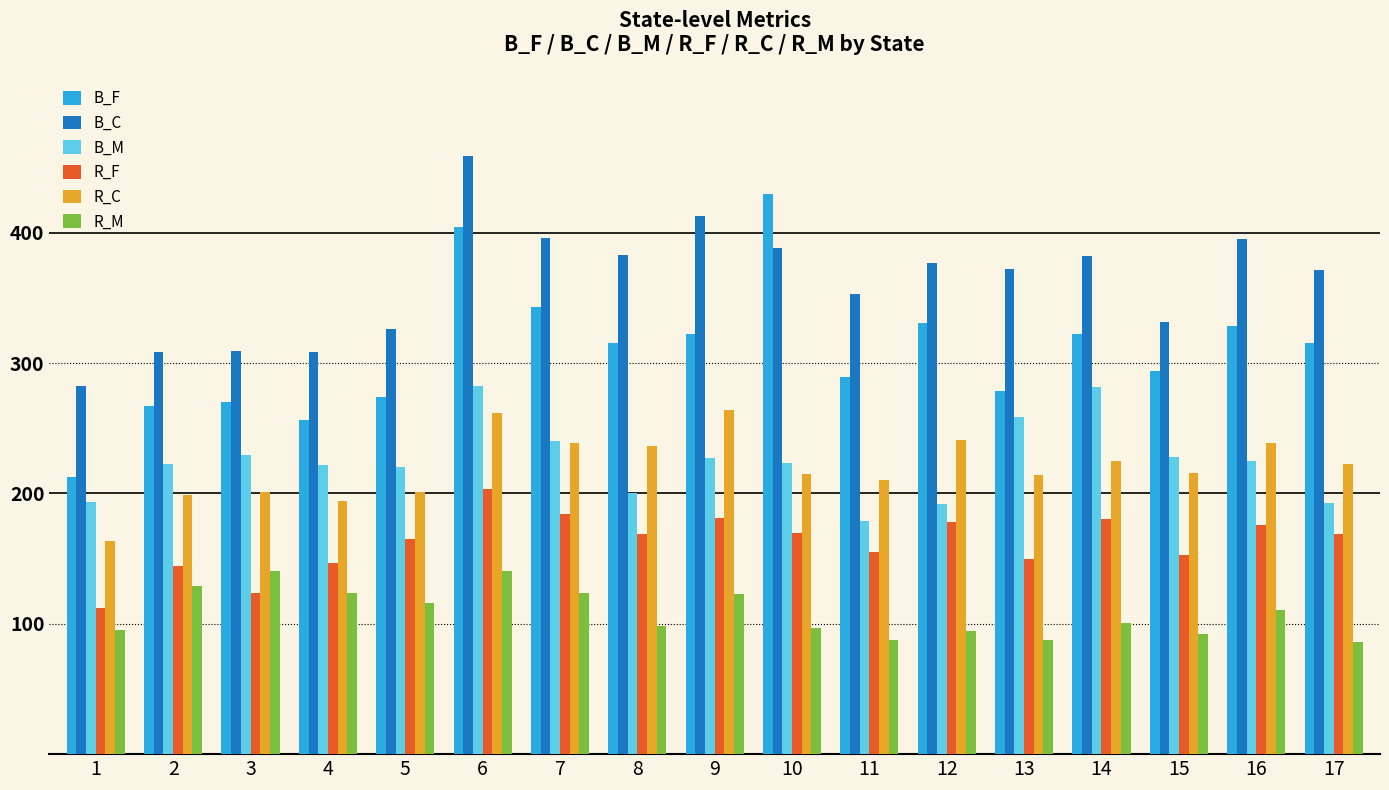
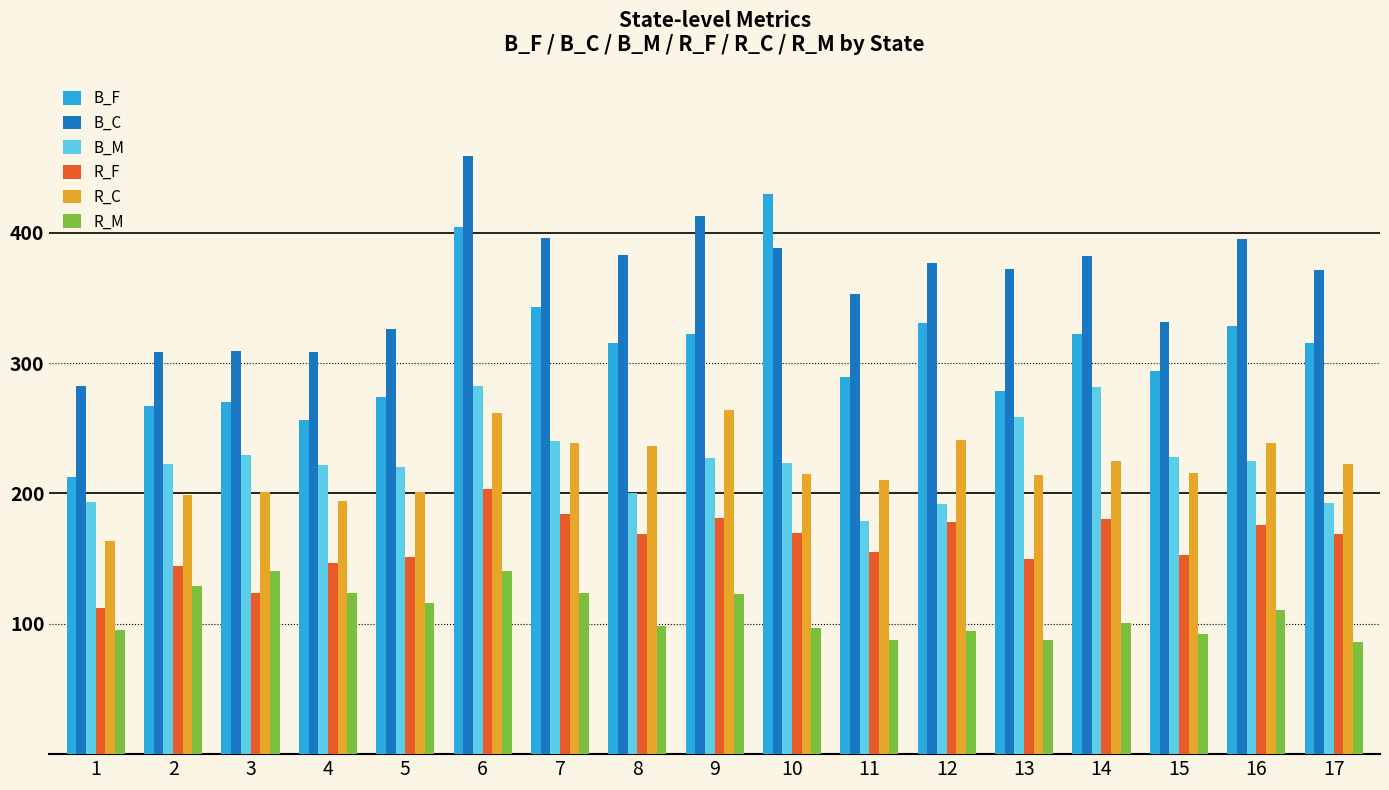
  {
    "B_F": {
      "1": 213,
      "2": 267,
      "3": 270,
      "4": 257,
      "5": 274,
      "6": 405,
      "7": 343,
      "8": 316,
      "9": 322,
      "10": 429,
      "11": 289,
      "12": 331,
      "13": 279,
      "14": 323,
      "15": 294,
      "16": 328,
      "17": 316
    },
    "B_C": {
      "1": 283,
      "2": 309,
      "3": 309,
      "4": 309,
      "5": 326,
      "6": 459,
      "7": 396,
      "8": 383,
      "9": 413,
      "10": 389,
      "11": 353,
      "12": 377,
      "13": 372,
      "14": 382,
      "15": 331,
      "16": 395,
      "17": 371
    },
    "B_M": {
      "1": 194,
      "2": 223,
      "3": 229,
      "4": 222,
      "5": 221,
      "6": 282,
      "7": 241,
      "8": 200,
      "9": 227,
      "10": 223,
      "11": 179,
      "12": 192,
      "13": 259,
      "14": 282,
      "15": 228,
      "16": 225,
      "17": 193
    },
    "R_F": {
      "1": 112,
      "2": 144,
      "3": 124,
      "4": 147,
-     "5": 165,
+     "5": 151,
      "6": 204,
      "7": 184,
      "8": 169,
      "9": 181,
      "10": 170,
      "11": 155,
      "12": 178,
      "13": 149,
      "14": 181,
      "15": 153,
      "16": 176,
      "17": 169
    },
    "R_C": {
      "1": 163,
      "2": 198,
      "3": 201,
      "4": 194,
      "5": 201,
      "6": 262,
      "7": 239,
      "8": 237,
      "9": 264,
      "10": 215,
      "11": 210,
      "12": 241,
      "13": 214,
      "14": 225,
      "15": 216,
      "16": 239,
      "17": 222
    },
    "R_M": {
      "1": 95,
      "2": 129,
      "3": 141,
      "4": 123,
      "5": 116,
      "6": 140,
      "7": 124,
      "8": 98,
      "9": 123,
      "10": 97,
      "11": 87,
      "12": 94,
      "13": 87,
      "14": 101,
      "15": 92,
      "16": 110,
      "17": 86
    }
  }
